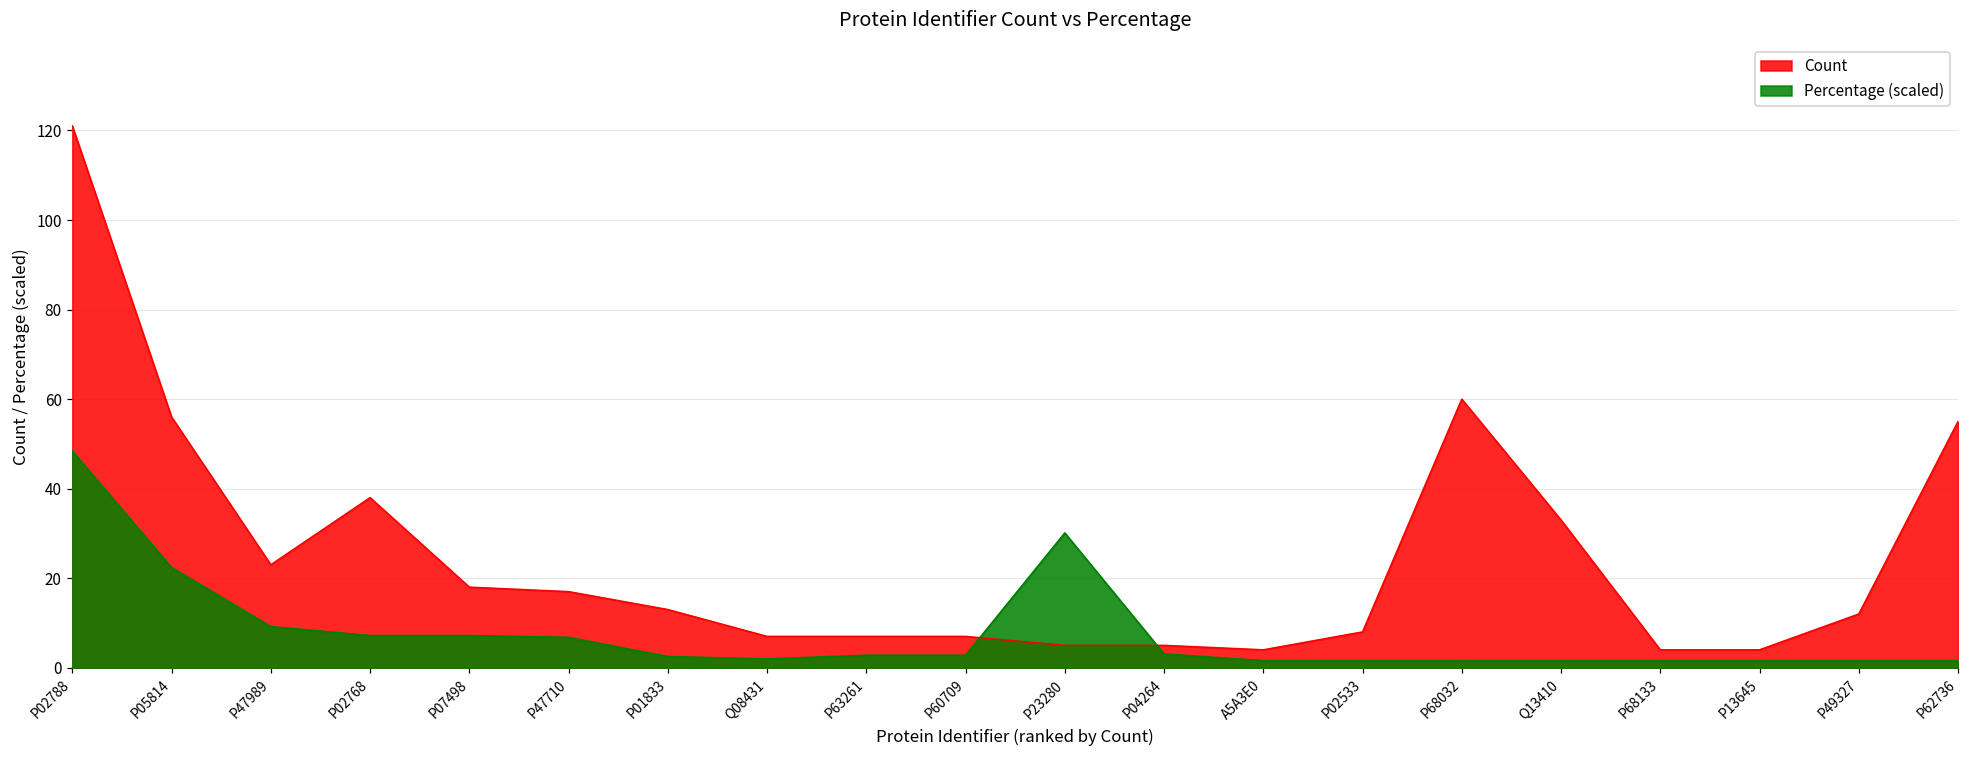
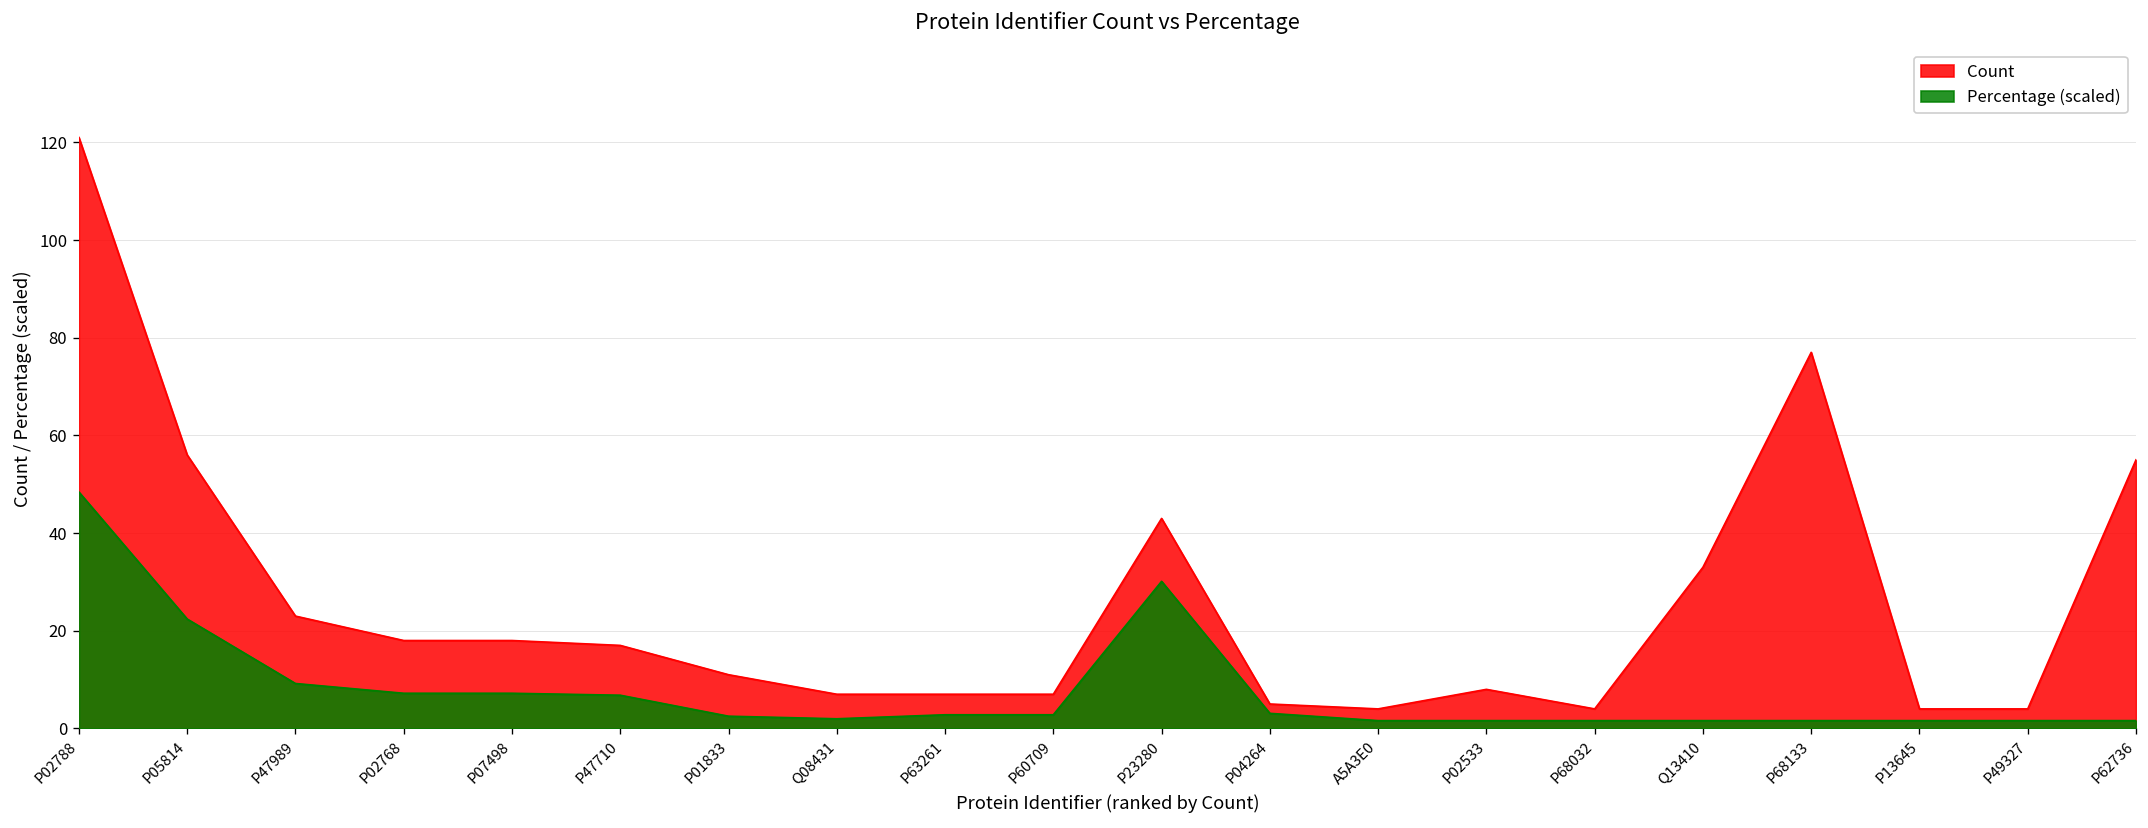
  {
    "Count": {
      "P02788": 121,
      "P05814": 56,
      "P47989": 23,
-     "P02768": 38,
+     "P02768": 18,
      "P07498": 18,
      "P47710": 17,
-     "P01833": 13,
+     "P01833": 11,
      "Q08431": 7,
      "P63261": 7,
      "P60709": 7,
-     "P23280": 5,
+     "P23280": 43,
      "P04264": 5,
      "A5A3E0": 4,
      "P02533": 8,
-     "P68032": 60,
+     "P68032": 4,
      "Q13410": 33,
-     "P68133": 4,
+     "P68133": 77,
      "P13645": 4,
-     "P49327": 12,
+     "P49327": 4,
      "P62736": 55
    },
    "Percentage (scaled)": {
      "P02788": 48,
      "P05814": 22,
      "P47989": 9,
      "P02768": 7,
      "P07498": 7,
      "P47710": 7,
      "P01833": 3,
      "Q08431": 2,
      "P63261": 3,
      "P60709": 3,
      "P23280": 30,
      "P04264": 3,
      "A5A3E0": 2,
      "P02533": 2,
      "P68032": 2,
      "Q13410": 2,
      "P68133": 2,
      "P13645": 2,
      "P49327": 2,
      "P62736": 2
    }
  }
